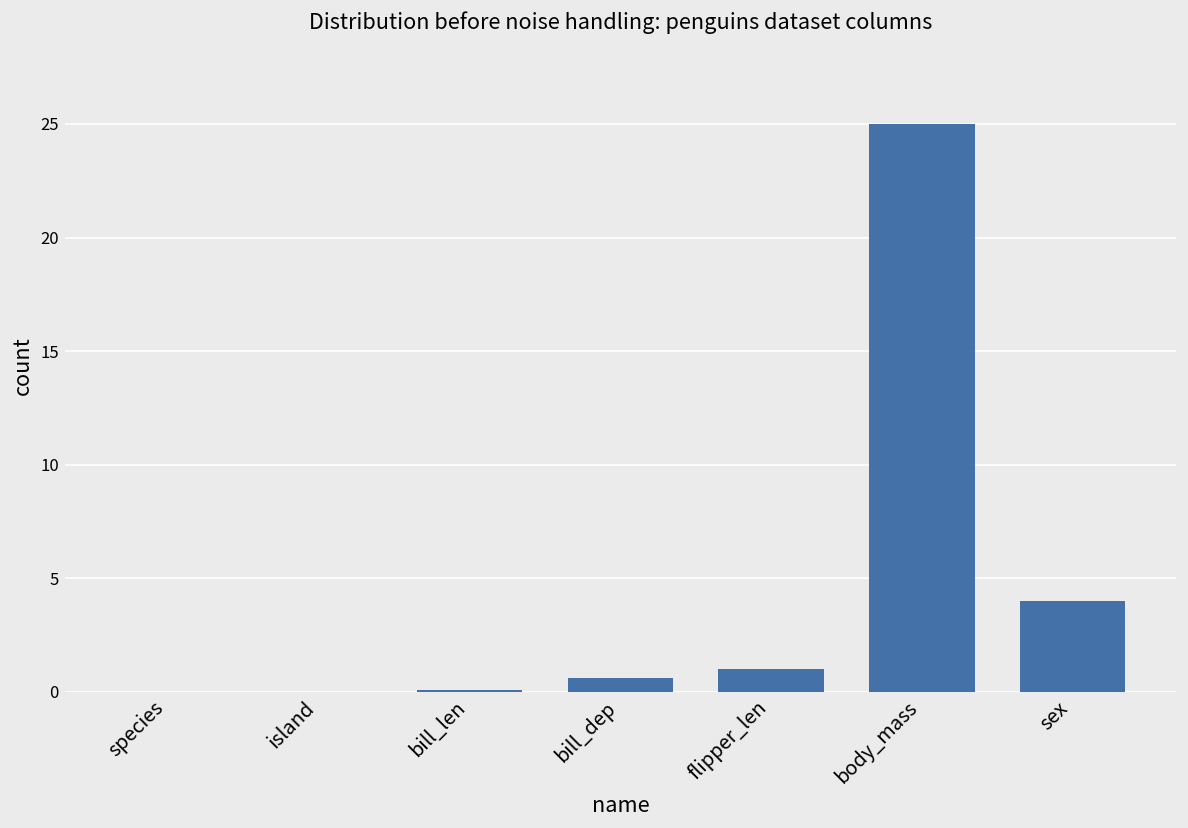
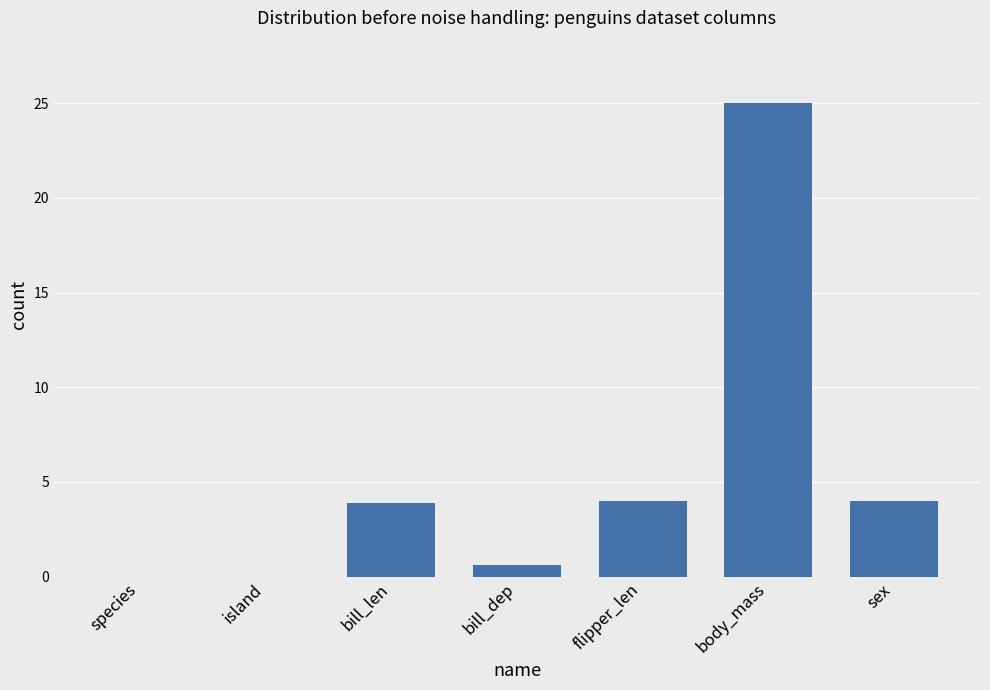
  {
    "species": 0.0,
    "island": 0.0,
-   "bill_len": 0.1,
+   "bill_len": 3.9,
    "bill_dep": 0.6,
-   "flipper_len": 1,
+   "flipper_len": 4,
    "body_mass": 25.0,
    "sex": 4.0
  }
